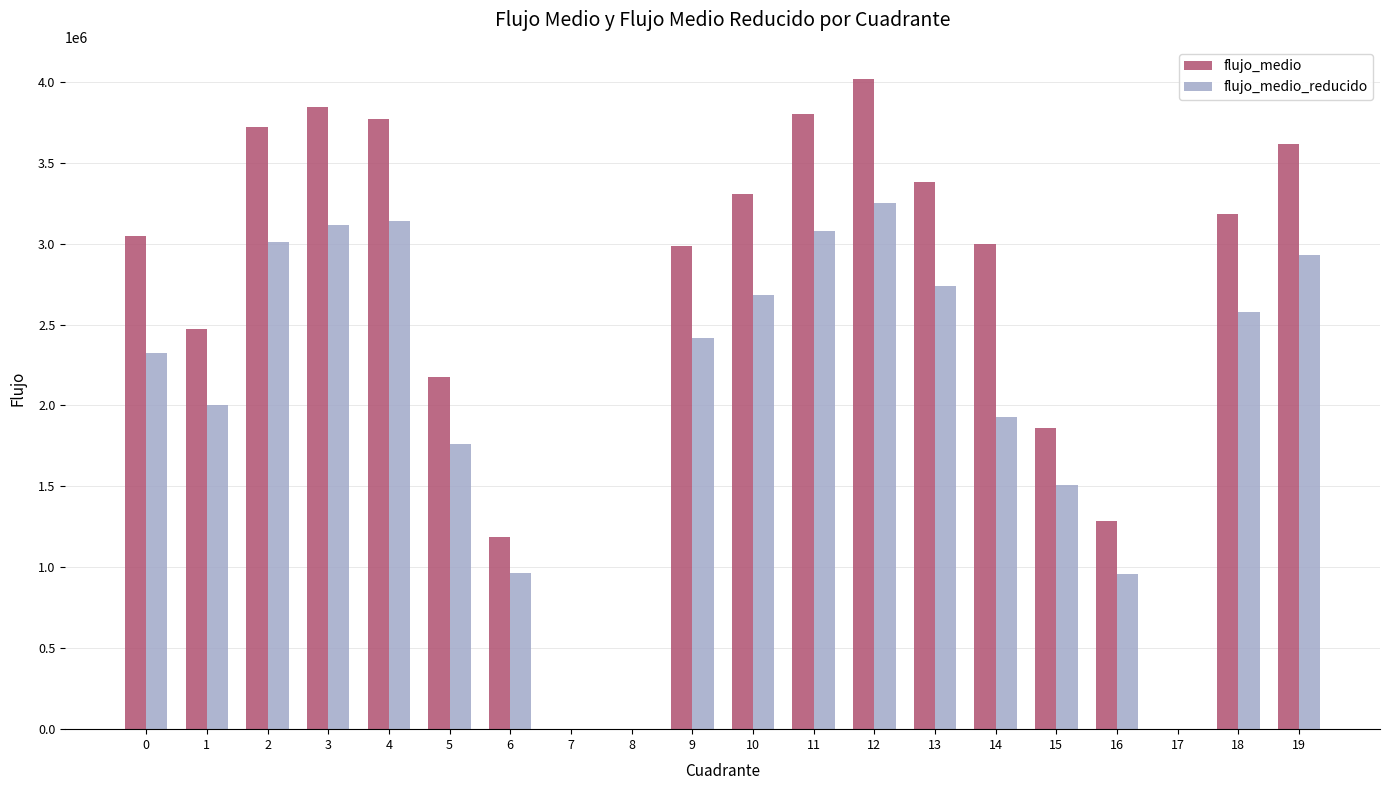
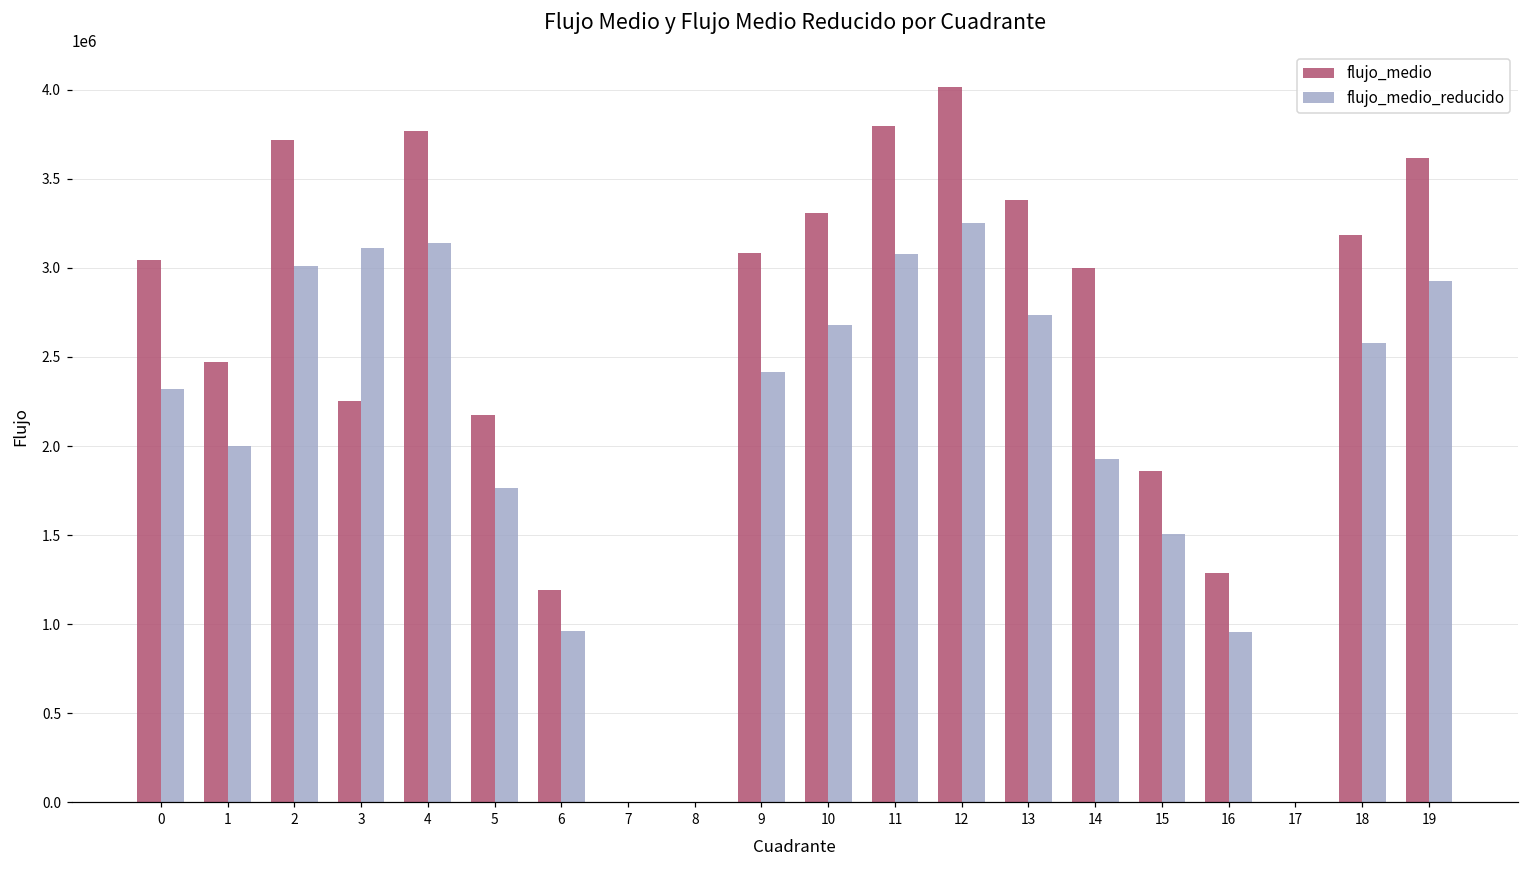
  {
    "flujo_medio": {
      "0": 3050000,
      "1": 2470000,
      "2": 3720000,
-     "3": 3840000,
+     "3": 2250000,
      "4": 3770000,
      "5": 2180000,
      "6": 1190000,
      "7": 0,
      "8": 0,
-     "9": 2990000,
+     "9": 3090000,
      "10": 3310000,
      "11": 3800000,
      "12": 4010000,
      "13": 3380000,
      "14": 3000000,
      "15": 1860000,
      "16": 1290000,
      "17": 0,
      "18": 3180000,
      "19": 3620000
    },
    "flujo_medio_reducido": {
      "0": 2320000,
      "1": 2000000,
      "2": 3010000,
      "3": 3110000,
      "4": 3140000,
      "5": 1760000,
      "6": 960000,
      "7": 0,
      "8": 0,
      "9": 2420000,
      "10": 2680000,
      "11": 3080000,
      "12": 3250000,
      "13": 2740000,
      "14": 1930000,
      "15": 1510000,
      "16": 960000,
      "17": 0,
      "18": 2580000,
      "19": 2930000
    }
  }
